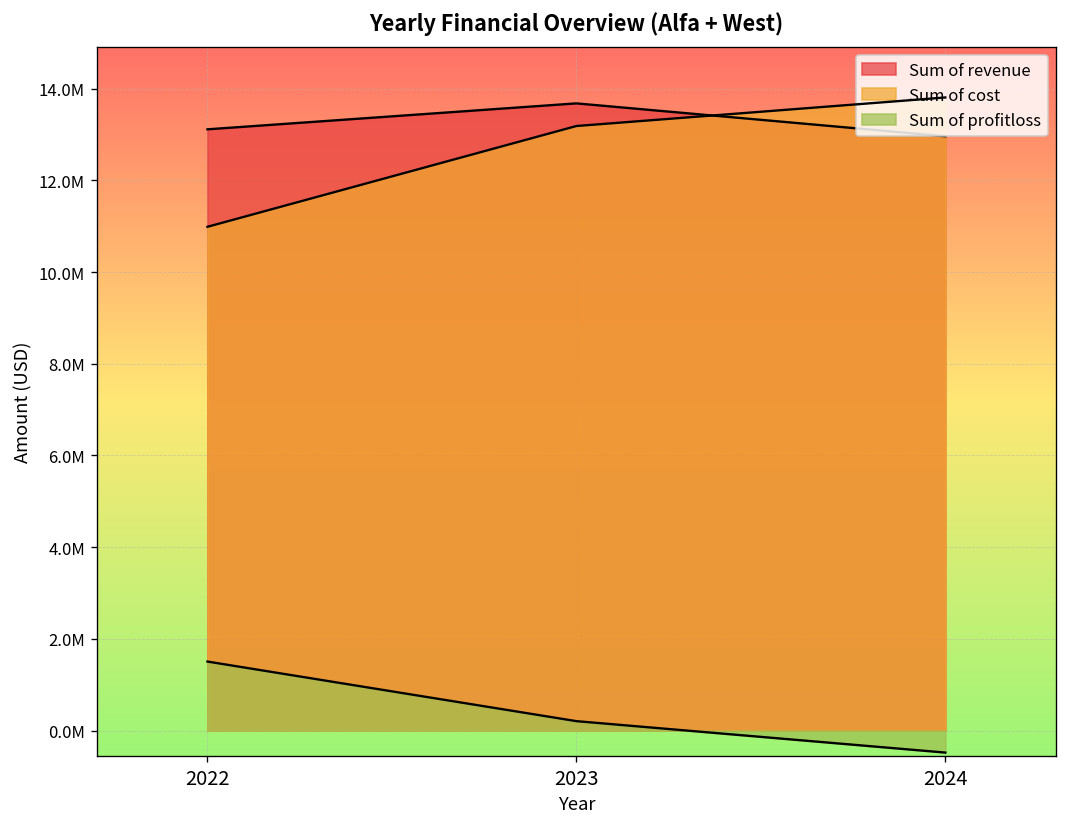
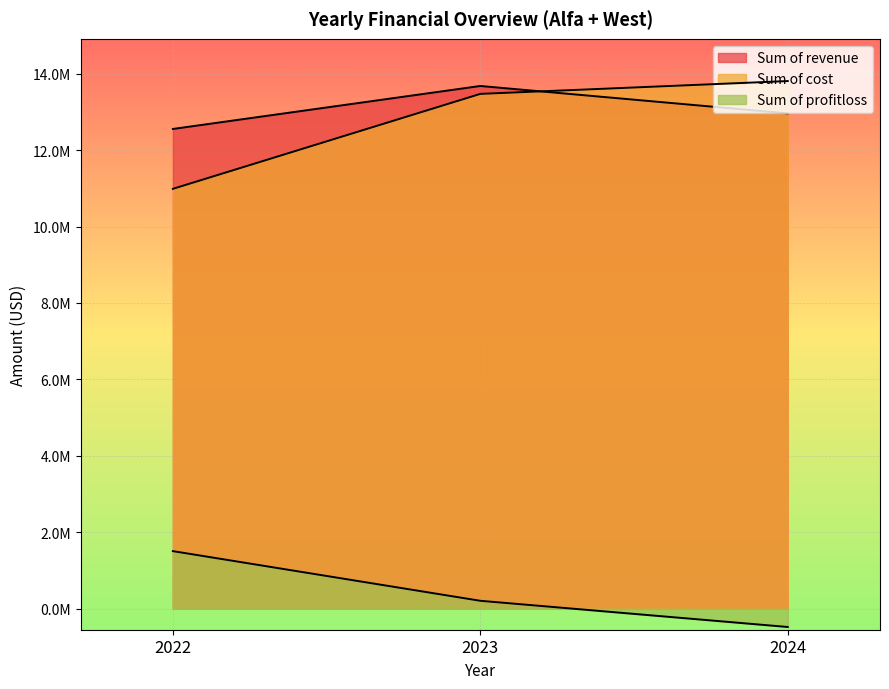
  {
    "Sum of revenue": {
-     "2022": 13100000,
+     "2022": 12600000,
      "2023": 13700000,
      "2024": 13000000
    },
    "Sum of cost": {
      "2022": 11000000,
-     "2023": 13200000
+     "2023": 13500000
    }
  }
